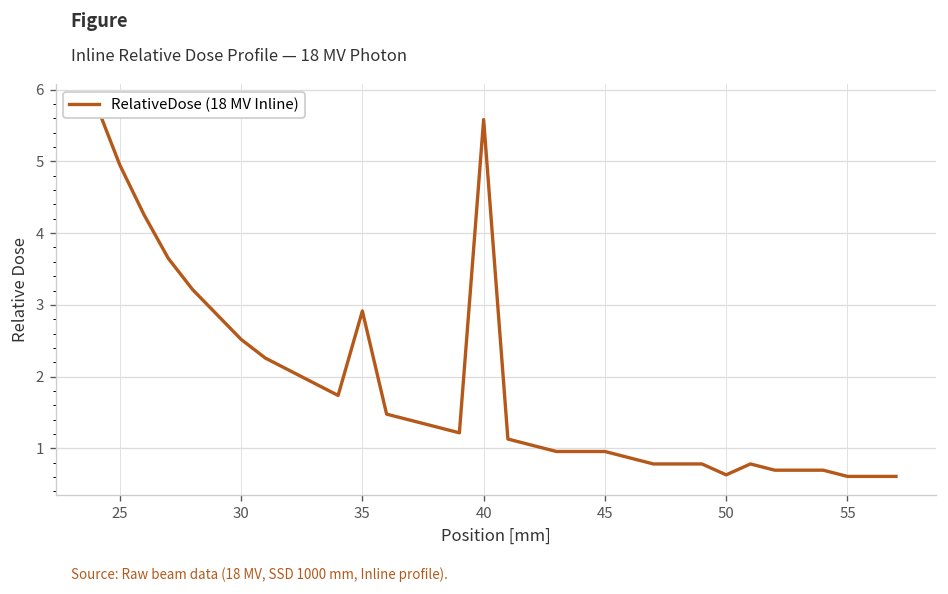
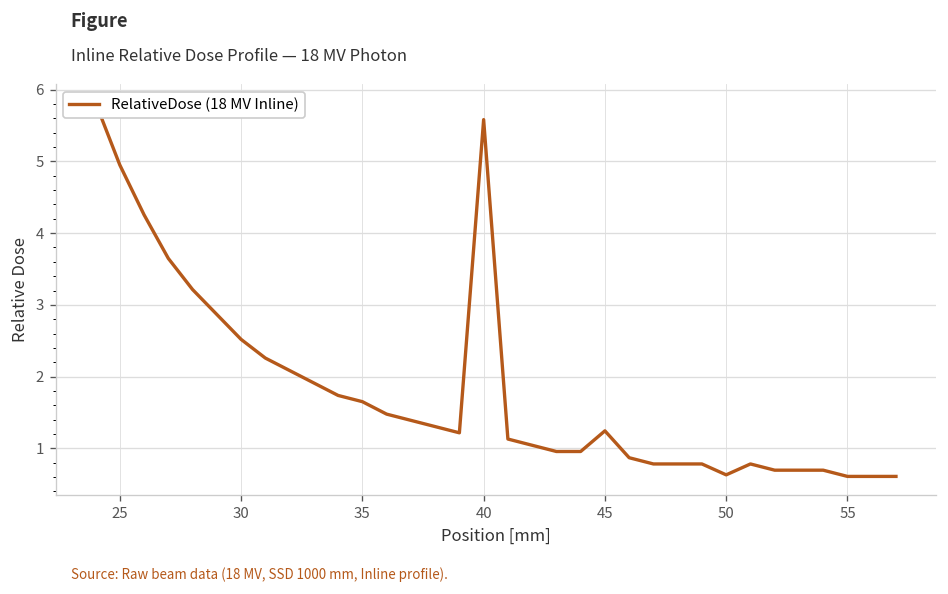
  {
    "25": 5.0,
    "30": 2.5,
-   "35": 2.9,
+   "35": 1.7,
    "40": 5.6,
-   "45": 1.0,
+   "45": 1.2,
    "50": 0.6,
    "55": 0.6
  }
